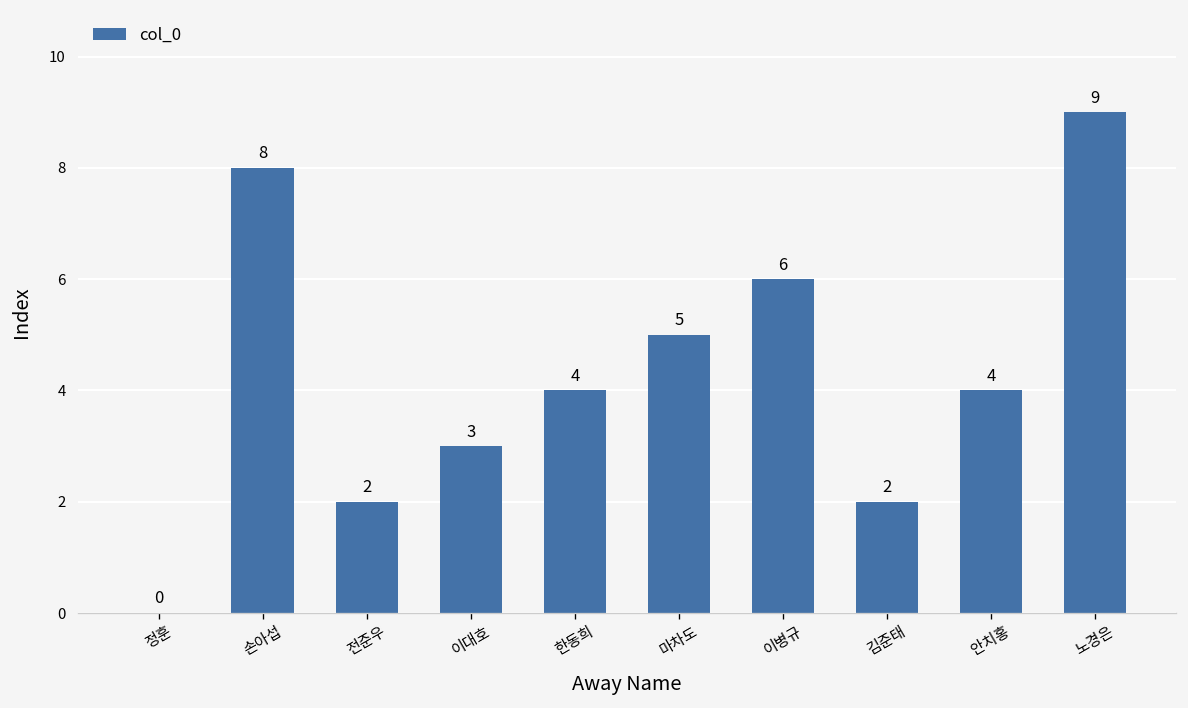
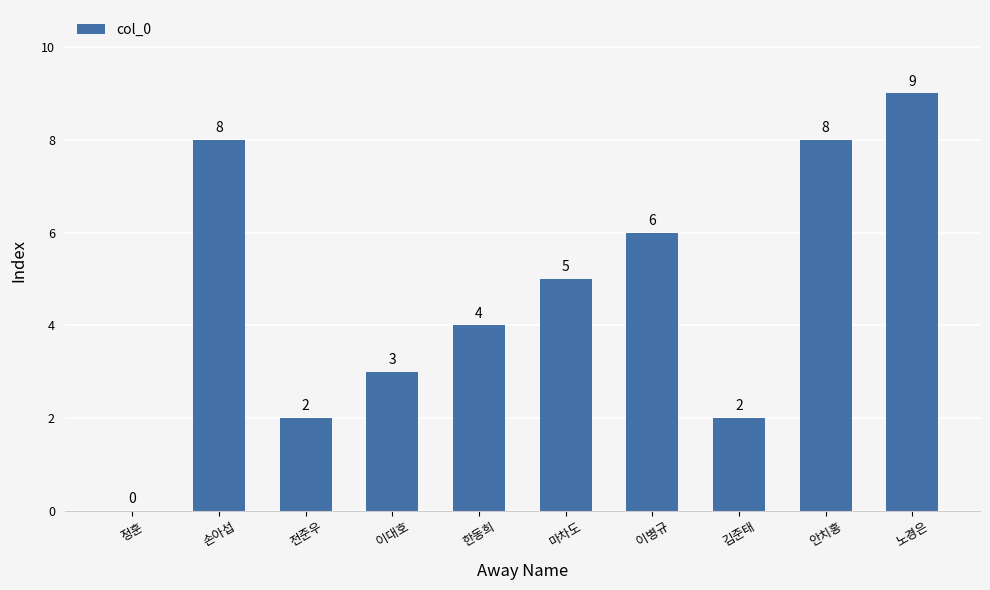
  {
    "정훈": 0,
    "손아섭": 8,
    "전준우": 2,
    "이대호": 3,
    "한동희": 4,
    "마차도": 5,
    "이병규": 6,
    "김준태": 2,
-   "안치홍": 4,
+   "안치홍": 8,
    "노경은": 9
  }
